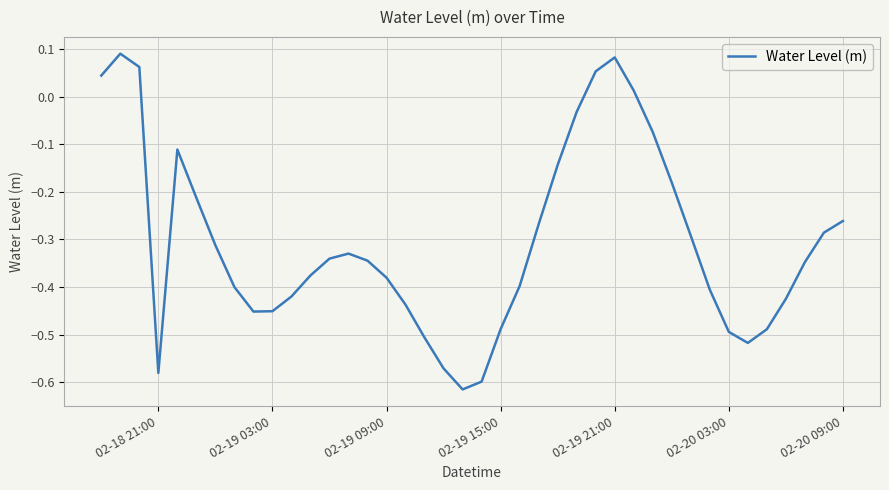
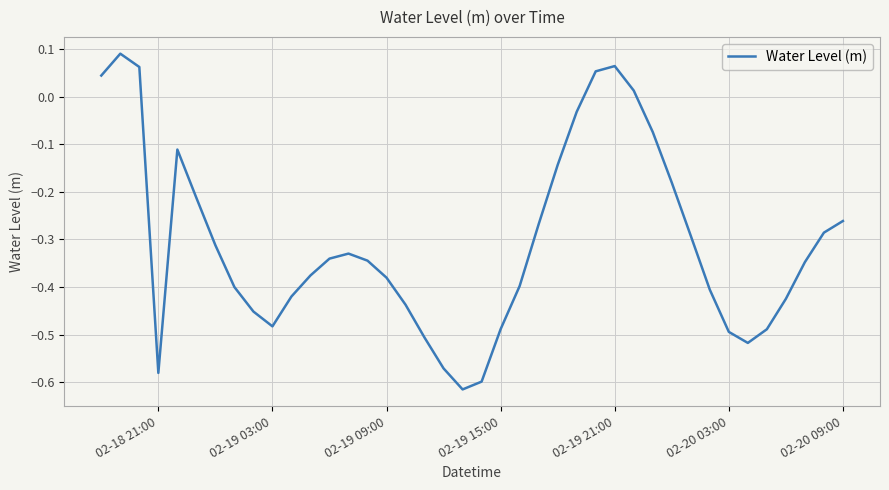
  {
    "02-18 21:00": -0.58,
-   "02-19 03:00": -0.45,
+   "02-19 03:00": -0.48,
    "02-19 09:00": -0.38,
    "02-19 15:00": -0.49,
-   "02-19 21:00": 0.08,
+   "02-19 21:00": 0.06,
    "02-20 03:00": -0.49,
    "02-20 09:00": -0.26
  }
